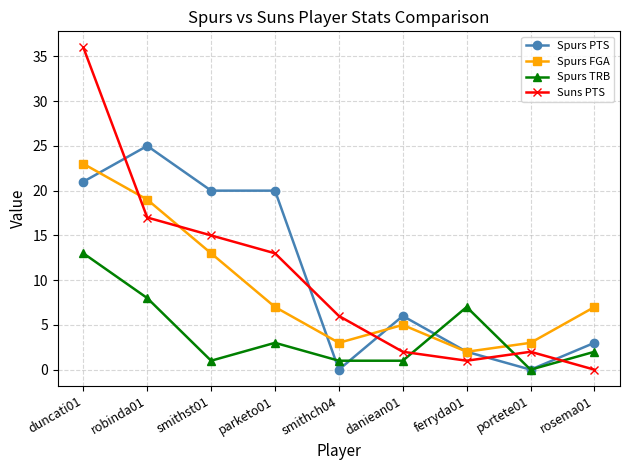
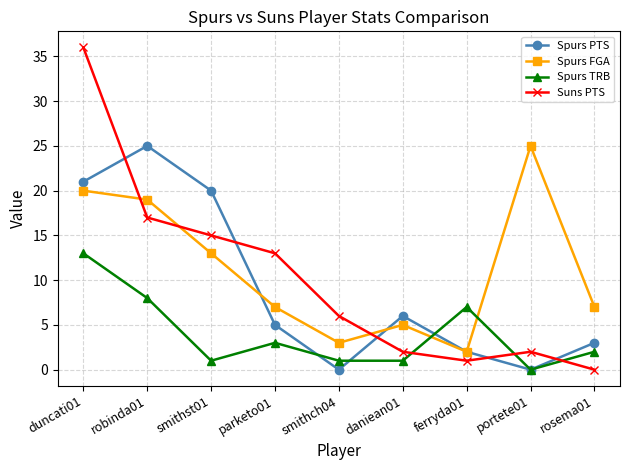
  {
    "Spurs PTS": {
      "duncati01": 21,
      "robinda01": 25,
      "smithst01": 20,
-     "parketo01": 20,
+     "parketo01": 5,
      "smithch04": 0,
      "daniean01": 6,
      "rosema01": 3
    },
    "Spurs FGA": {
-     "duncati01": 23,
+     "duncati01": 20,
      "robinda01": 19,
      "smithst01": 13,
      "parketo01": 7,
      "smithch04": 3,
      "daniean01": 5,
-     "portete01": 3,
+     "portete01": 25,
      "rosema01": 7
    },
    "Spurs TRB": {
      "duncati01": 13,
      "robinda01": 8,
      "smithst01": 1,
      "parketo01": 3,
      "smithch04": 1,
      "daniean01": 1,
      "ferryda01": 7,
      "rosema01": 2
    },
    "Suns PTS": {
      "duncati01": 36,
      "robinda01": 17,
      "smithst01": 15,
      "parketo01": 13,
      "smithch04": 6,
      "daniean01": 2,
      "ferryda01": 1,
      "portete01": 2,
      "rosema01": 0
    }
  }
